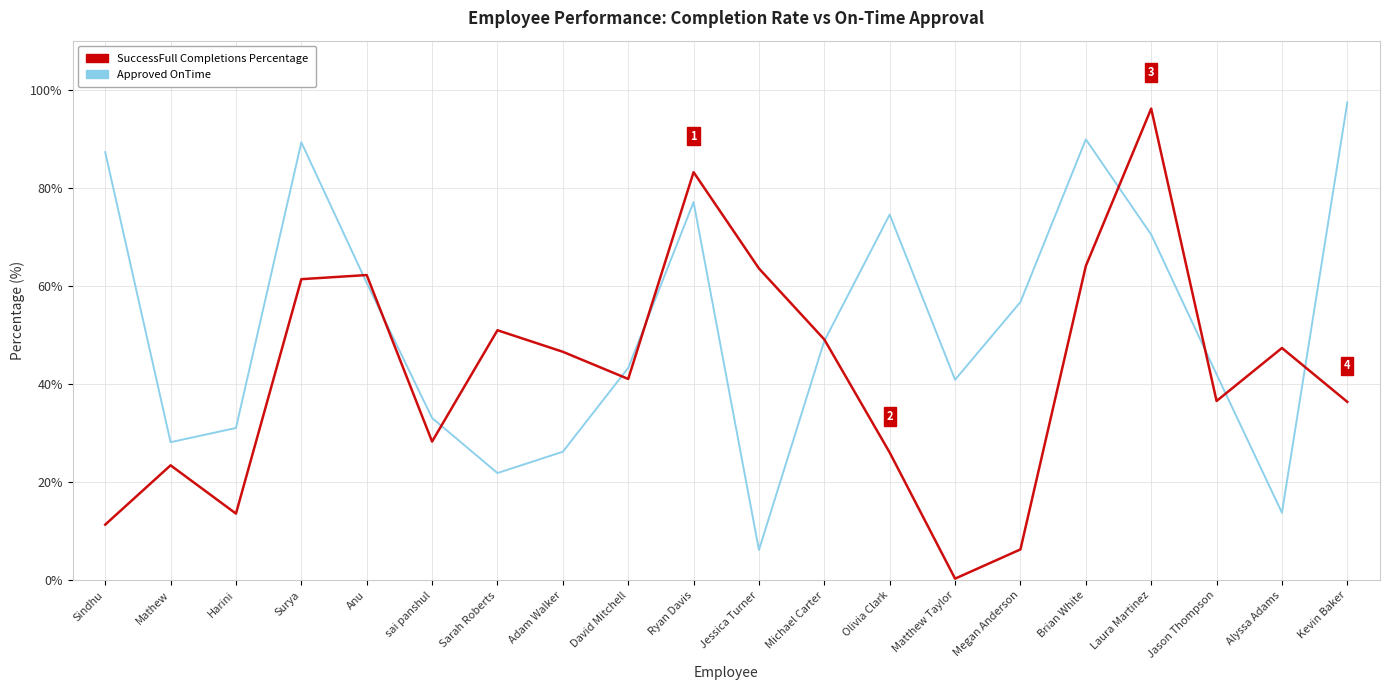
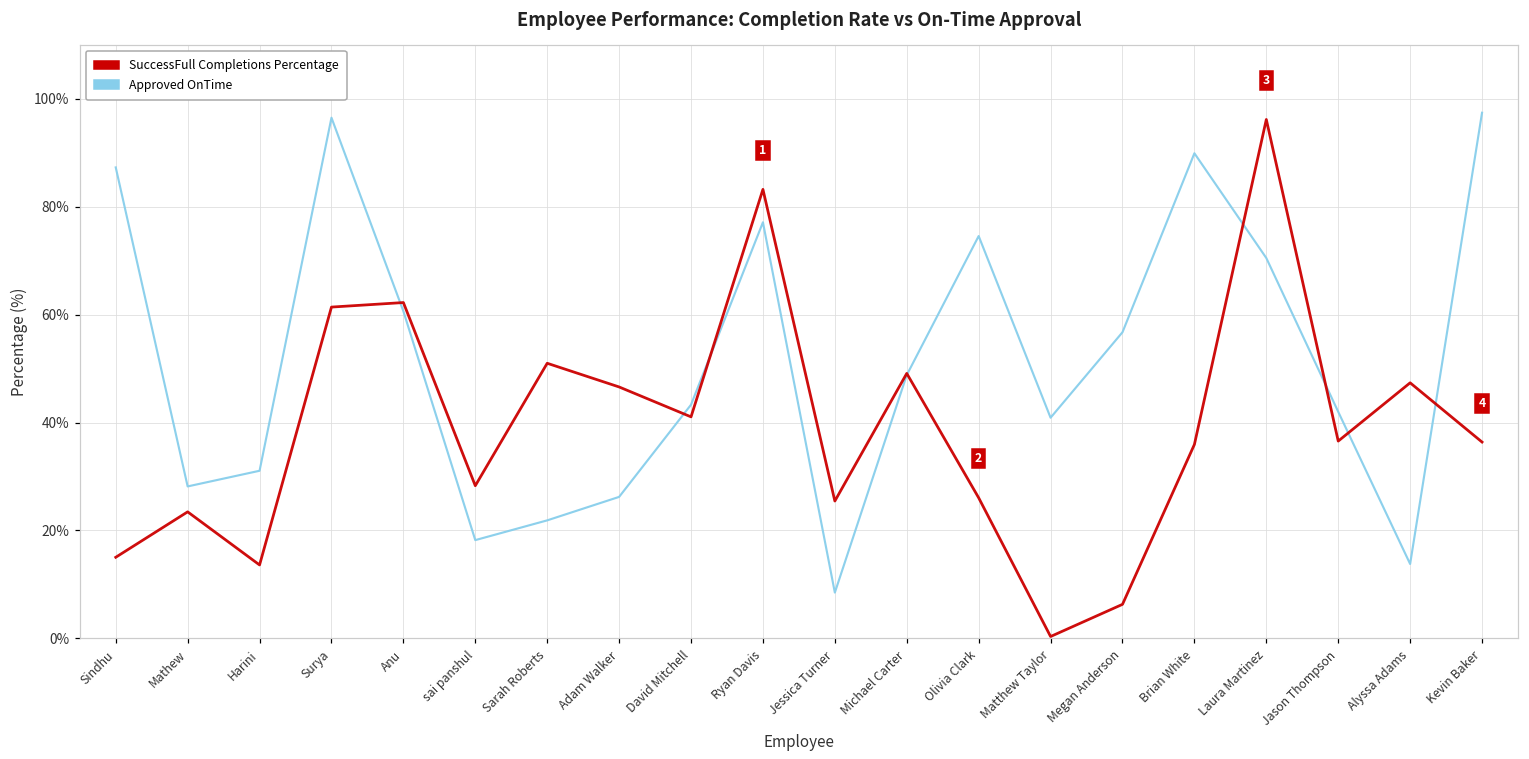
  {
    "SuccessFull Completions Percentage": {
-     "Sindhu": "11%",
+     "Sindhu": "15%",
      "Mathew": "23%",
      "Harini": "14%",
      "Surya": "61%",
      "Anu": "62%",
      "sai panshul": "28%",
      "Sarah Roberts": "51%",
      "Adam Walker": "47%",
      "David Mitchell": "41%",
      "Ryan Davis": "83%",
-     "Jessica Turner": "64%",
+     "Jessica Turner": "25%",
      "Olivia Clark": "26%",
      "Matthew Taylor": "0%",
      "Megan Anderson": "6%",
-     "Brian White": "64%",
+     "Brian White": "36%",
      "Laura Martinez": "96%",
      "Jason Thompson": "37%",
      "Alyssa Adams": "47%",
      "Kevin Baker": "36%"
    },
    "Approved OnTime": {
      "Sindhu": "87%",
      "Mathew": "28%",
      "Harini": "31%",
-     "Surya": "89%",
+     "Surya": "96%",
      "Anu": "61%",
-     "sai panshul": "33%",
+     "sai panshul": "18%",
      "Sarah Roberts": "22%",
      "Adam Walker": "26%",
      "David Mitchell": "43%",
      "Ryan Davis": "77%",
-     "Jessica Turner": "6%",
+     "Jessica Turner": "8%",
      "Olivia Clark": "75%",
      "Matthew Taylor": "41%",
      "Megan Anderson": "57%",
      "Brian White": "90%",
      "Laura Martinez": "70%",
      "Jason Thompson": "42%",
      "Alyssa Adams": "14%",
      "Kevin Baker": "97%"
    }
  }
